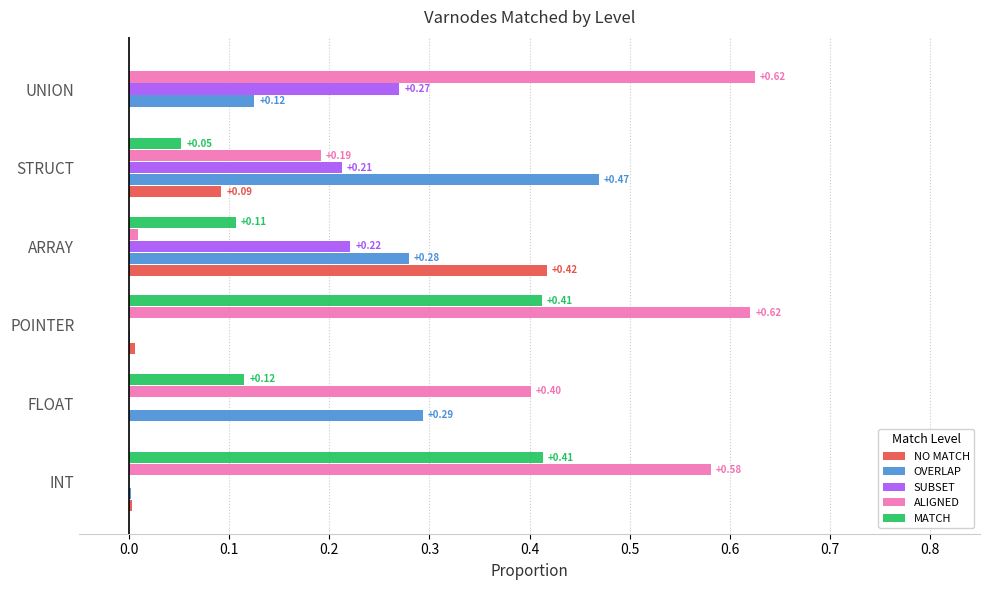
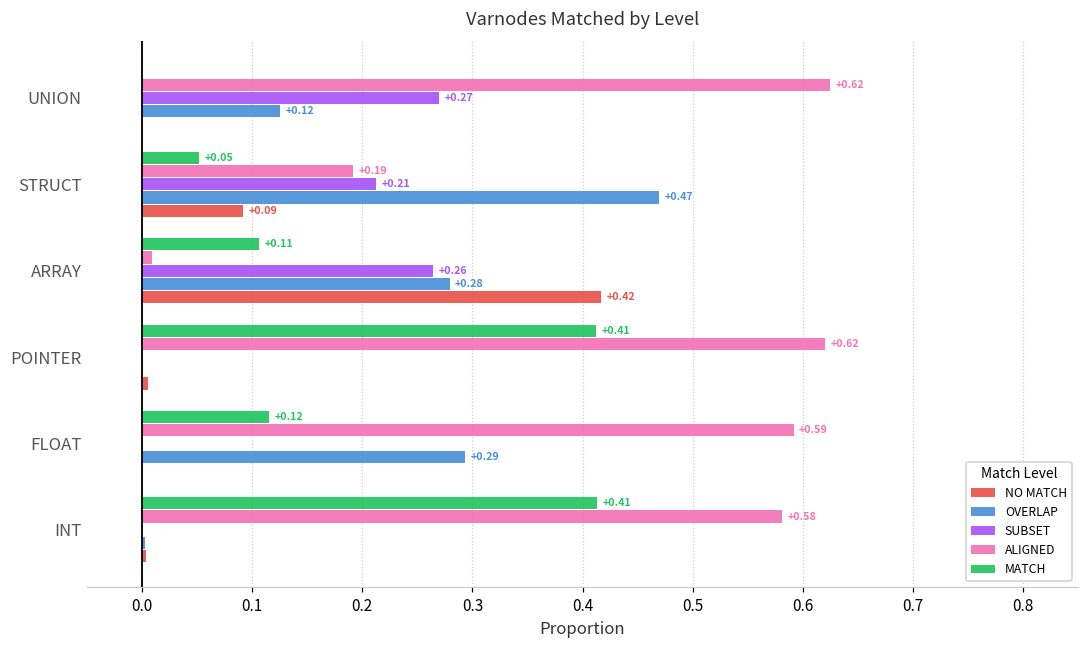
  {
    "NO MATCH": {
      "STRUCT": "+0.09",
      "ARRAY": "+0.42"
    },
    "OVERLAP": {
      "UNION": "+0.12",
      "STRUCT": "+0.47",
      "ARRAY": "+0.28",
      "FLOAT": "+0.29"
    },
    "SUBSET": {
      "UNION": "+0.27",
      "STRUCT": "+0.21",
-     "ARRAY": "+0.22"
+     "ARRAY": "+0.26"
    },
    "ALIGNED": {
      "UNION": "+0.62",
      "STRUCT": "+0.19",
      "POINTER": "+0.62",
-     "FLOAT": "+0.40",
+     "FLOAT": "+0.59",
      "INT": "+0.58"
    },
    "MATCH": {
      "STRUCT": "+0.05",
      "ARRAY": "+0.11",
      "POINTER": "+0.41",
      "FLOAT": "+0.12",
      "INT": "+0.41"
    }
  }
